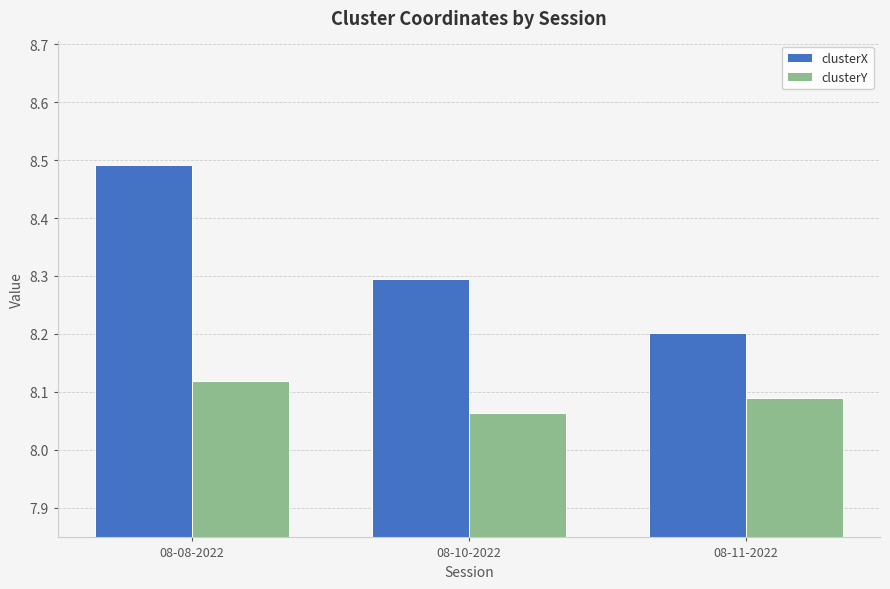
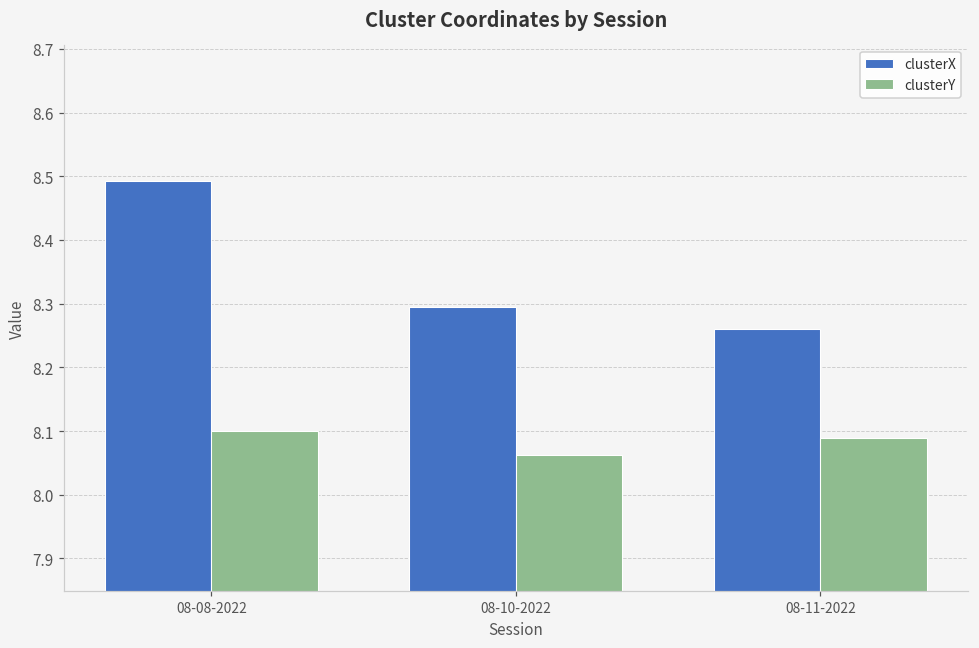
  {
    "clusterX": {
      "08-08-2022": 8.49,
      "08-10-2022": 8.30,
-     "08-11-2022": 8.20
+     "08-11-2022": 8.26
    },
    "clusterY": {
-     "08-08-2022": 8.12,
+     "08-08-2022": 8.10,
      "08-10-2022": 8.06,
      "08-11-2022": 8.09
    }
  }
